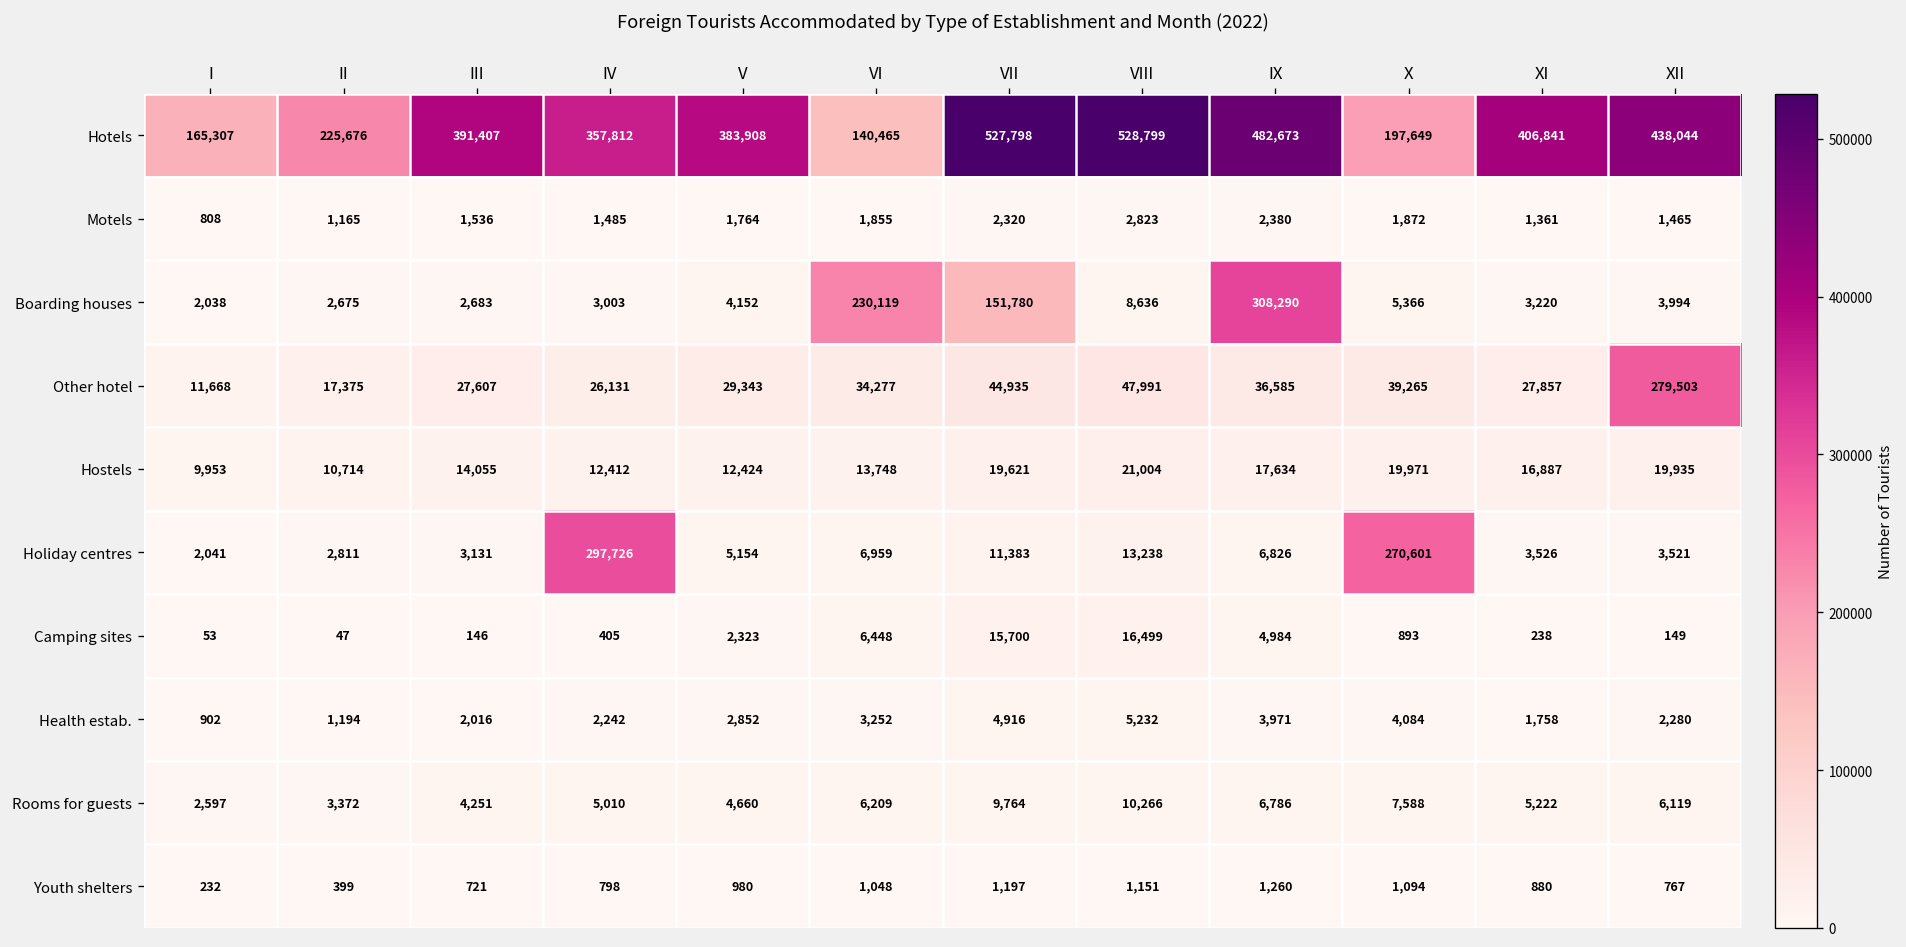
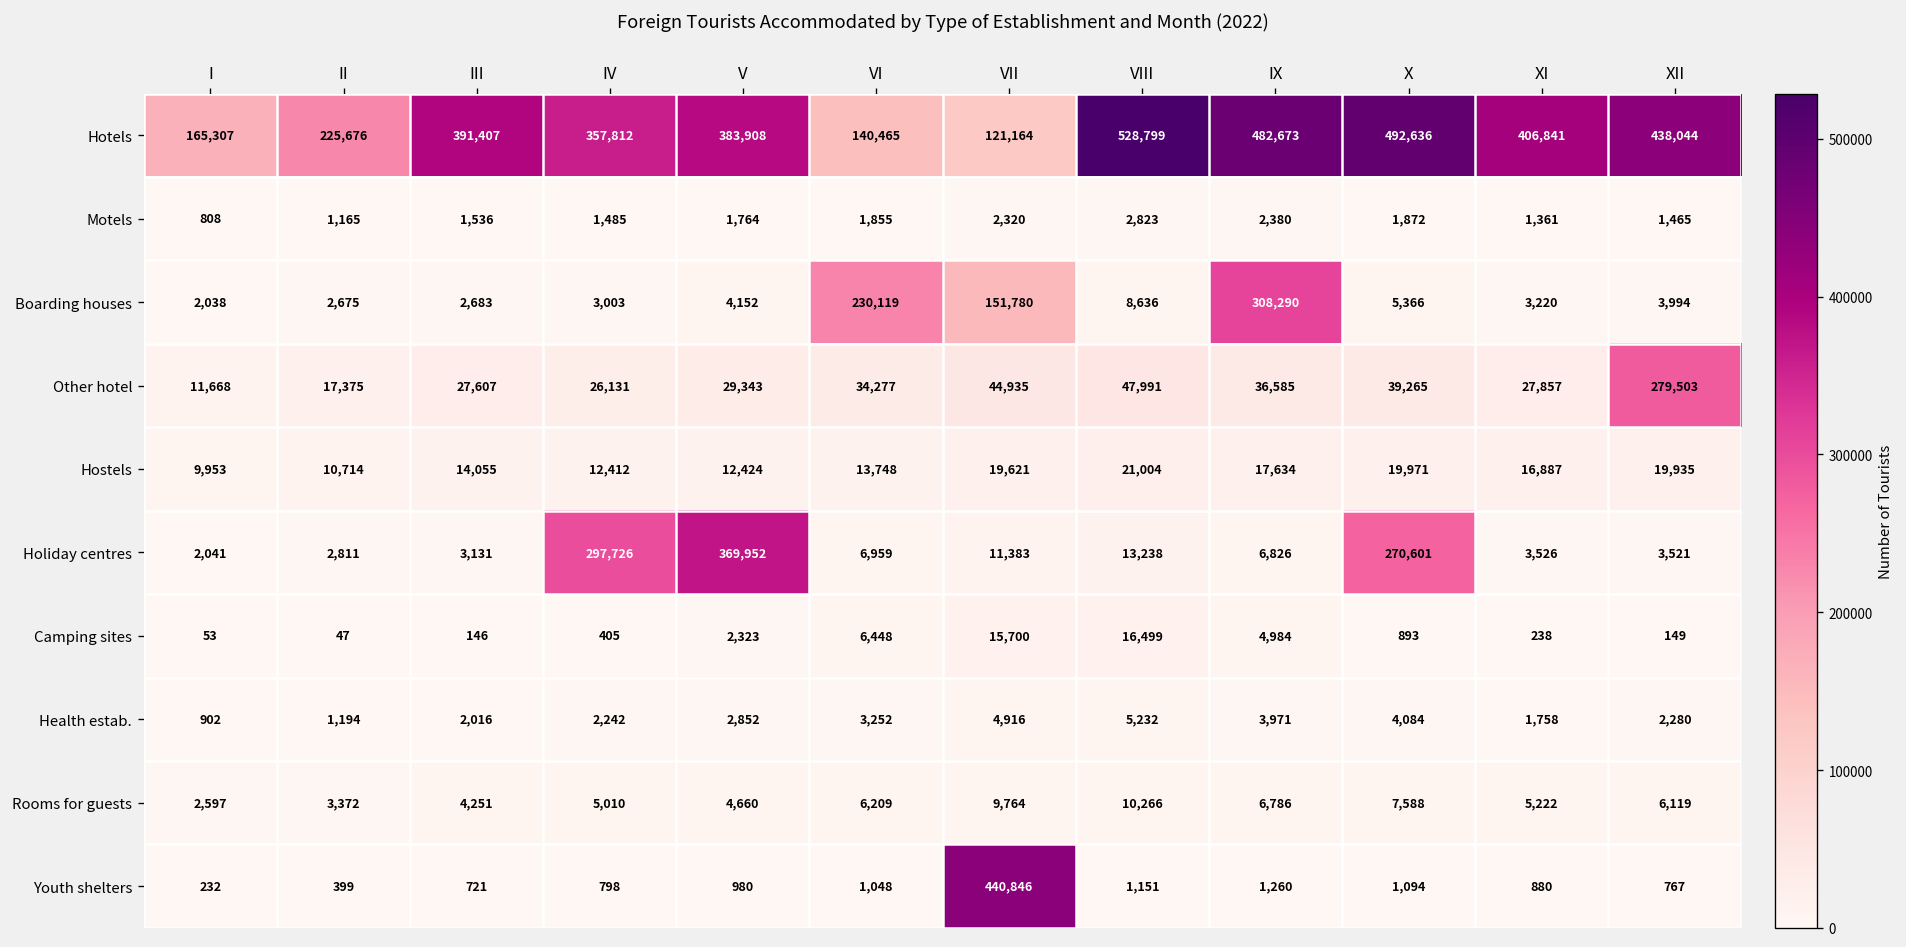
  {
    "Hotels": {
      "I": "165,307",
      "II": "225,676",
      "III": "391,407",
      "IV": "357,812",
      "V": "383,908",
      "VI": "140,465",
-     "VII": "527,798",
+     "VII": "121,164",
      "VIII": "528,799",
      "IX": "482,673",
-     "X": "197,649",
+     "X": "492,636",
      "XI": "406,841",
      "XII": "438,044"
    },
    "Motels": {
      "I": "808",
      "II": "1,165",
      "III": "1,536",
      "IV": "1,485",
      "V": "1,764",
      "VI": "1,855",
      "VII": "2,320",
      "VIII": "2,823",
      "IX": "2,380",
      "X": "1,872",
      "XI": "1,361",
      "XII": "1,465"
    },
    "Boarding houses": {
      "I": "2,038",
      "II": "2,675",
      "III": "2,683",
      "IV": "3,003",
      "V": "4,152",
      "VI": "230,119",
      "VII": "151,780",
      "VIII": "8,636",
      "IX": "308,290",
      "X": "5,366",
      "XI": "3,220",
      "XII": "3,994"
    },
    "Other hotel": {
      "I": "11,668",
      "II": "17,375",
      "III": "27,607",
      "IV": "26,131",
      "V": "29,343",
      "VI": "34,277",
      "VII": "44,935",
      "VIII": "47,991",
      "IX": "36,585",
      "X": "39,265",
      "XI": "27,857",
      "XII": "279,503"
    },
    "Hostels": {
      "I": "9,953",
      "II": "10,714",
      "III": "14,055",
      "IV": "12,412",
      "V": "12,424",
      "VI": "13,748",
      "VII": "19,621",
      "VIII": "21,004",
      "IX": "17,634",
      "X": "19,971",
      "XI": "16,887",
      "XII": "19,935"
    },
    "Holiday centres": {
      "I": "2,041",
      "II": "2,811",
      "III": "3,131",
      "IV": "297,726",
-     "V": "5,154",
+     "V": "369,952",
      "VI": "6,959",
      "VII": "11,383",
      "VIII": "13,238",
      "IX": "6,826",
      "X": "270,601",
      "XI": "3,526",
      "XII": "3,521"
    },
    "Camping sites": {
      "I": "53",
      "II": "47",
      "III": "146",
      "IV": "405",
      "V": "2,323",
      "VI": "6,448",
      "VII": "15,700",
      "VIII": "16,499",
      "IX": "4,984",
      "X": "893",
      "XI": "238",
      "XII": "149"
    },
    "Health estab.": {
      "I": "902",
      "II": "1,194",
      "III": "2,016",
      "IV": "2,242",
      "V": "2,852",
      "VI": "3,252",
      "VII": "4,916",
      "VIII": "5,232",
      "IX": "3,971",
      "X": "4,084",
      "XI": "1,758",
      "XII": "2,280"
    },
    "Rooms for guests": {
      "I": "2,597",
      "II": "3,372",
      "III": "4,251",
      "IV": "5,010",
      "V": "4,660",
      "VI": "6,209",
      "VII": "9,764",
      "VIII": "10,266",
      "IX": "6,786",
      "X": "7,588",
      "XI": "5,222",
      "XII": "6,119"
    },
    "Youth shelters": {
      "I": "232",
      "II": "399",
      "III": "721",
      "IV": "798",
      "V": "980",
      "VI": "1,048",
-     "VII": "1,197",
+     "VII": "440,846",
      "VIII": "1,151",
      "IX": "1,260",
      "X": "1,094",
      "XI": "880",
      "XII": "767"
    }
  }
